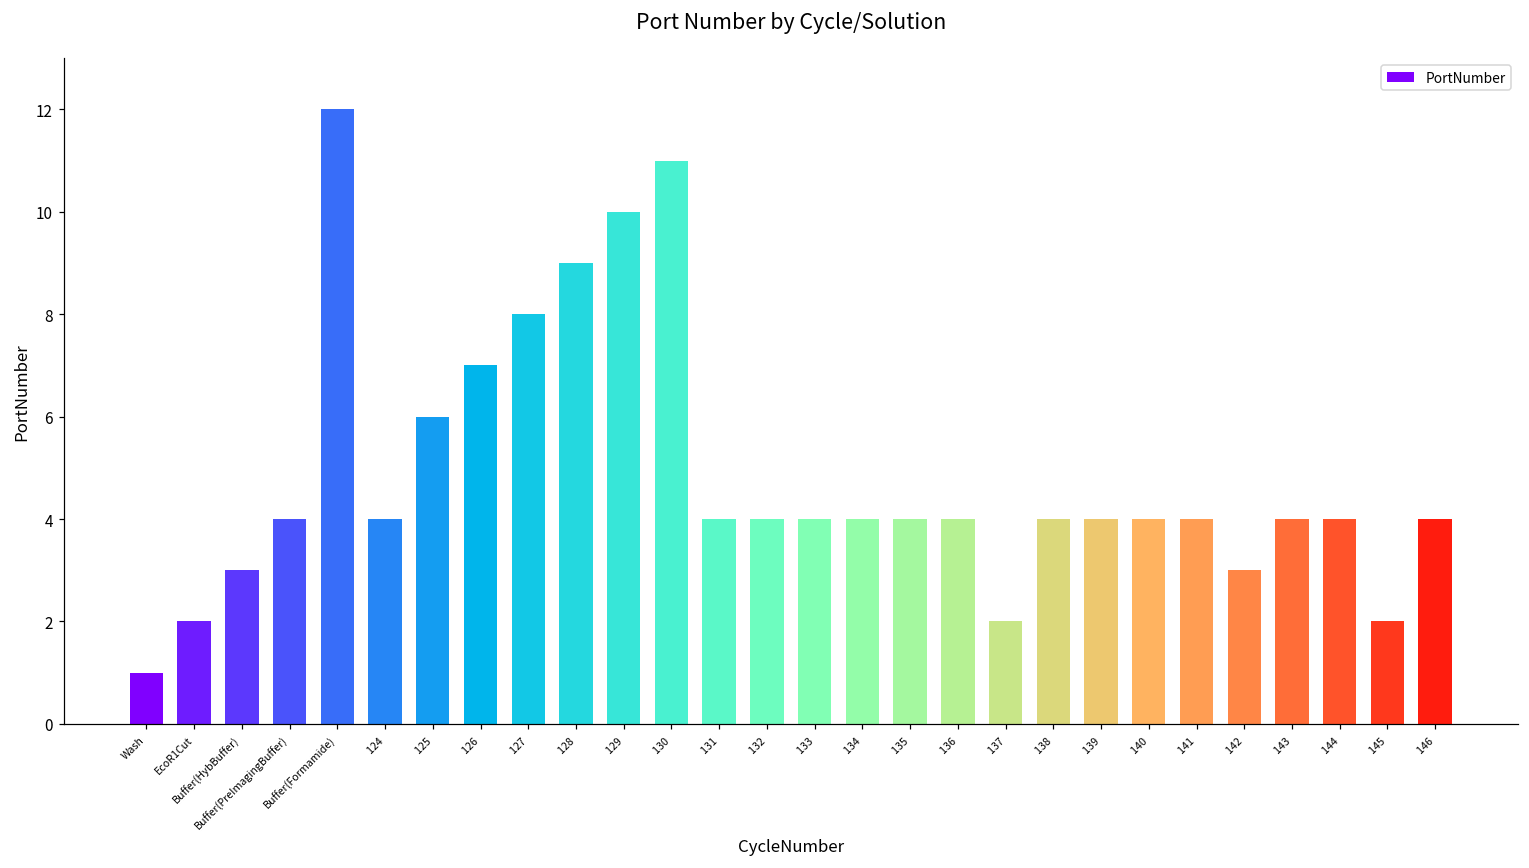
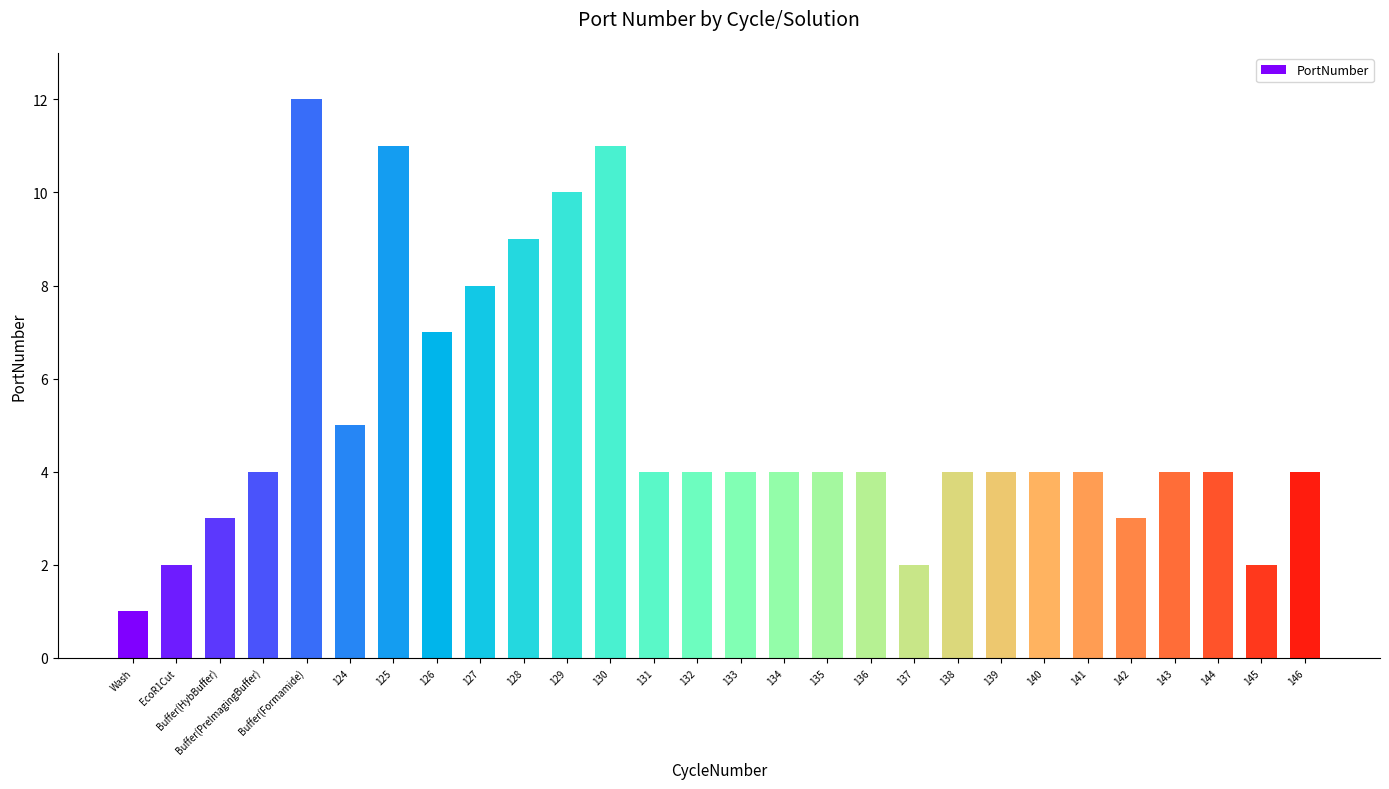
  {
    "Wash": 1,
    "EcoR1Cut": 2,
    "Buffer(HybBuffer)": 3,
    "Buffer(PreImagingBuffer)": 4,
    "Buffer(Formamide)": 12,
-   "124": 4,
-   "125": 6,
+   "124": 5,
+   "125": 11,
    "126": 7,
    "127": 8,
    "128": 9,
    "129": 10,
    "130": 11,
    "131": 4,
    "132": 4,
    "133": 4,
    "134": 4,
    "135": 4,
    "136": 4,
    "137": 2,
    "138": 4,
    "139": 4,
    "140": 4,
    "141": 4,
    "142": 3,
    "143": 4,
    "144": 4,
    "145": 2,
    "146": 4
  }
